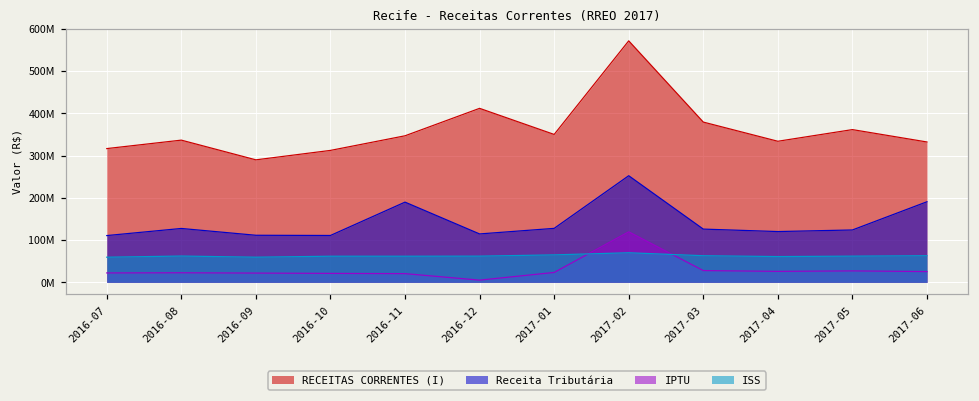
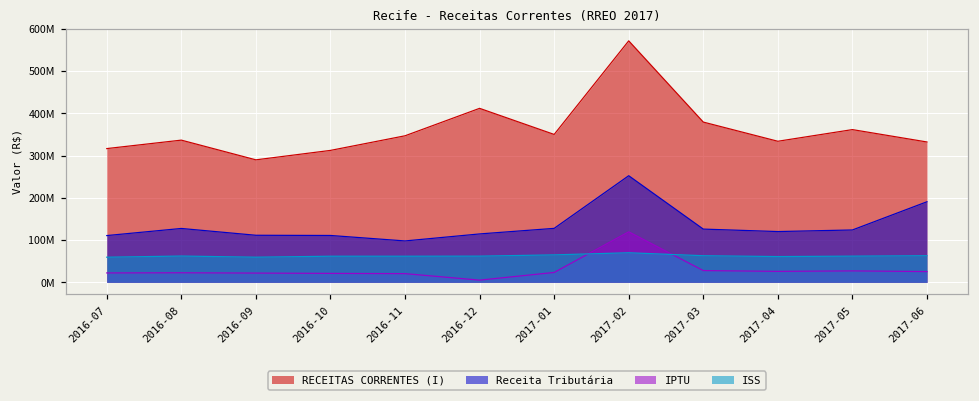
  {
    "RECEITAS CORRENTES (I)": {
      "2016-07": 320000000,
      "2016-08": 340000000,
      "2016-09": 290000000,
      "2016-10": 310000000,
      "2016-11": 350000000,
      "2016-12": 410000000,
      "2017-01": 350000000,
      "2017-02": 570000000,
      "2017-03": 380000000,
      "2017-04": 330000000,
      "2017-05": 360000000,
      "2017-06": 330000000
    },
    "Receita Tributária": {
      "2016-07": 110000000,
      "2016-08": 130000000,
      "2016-09": 110000000,
      "2016-10": 110000000,
-     "2016-11": 190000000,
+     "2016-11": 100000000,
      "2016-12": 110000000,
      "2017-01": 130000000,
      "2017-02": 250000000,
      "2017-03": 130000000,
      "2017-04": 120000000,
      "2017-05": 120000000,
      "2017-06": 190000000
    },
    "IPTU": {
      "2016-07": 20000000,
      "2016-08": 20000000,
      "2016-09": 20000000,
      "2016-10": 20000000,
      "2016-11": 20000000,
      "2016-12": 10000000,
      "2017-01": 20000000,
      "2017-02": 120000000,
      "2017-03": 30000000,
      "2017-04": 30000000,
      "2017-05": 30000000,
      "2017-06": 30000000
    },
    "ISS": {
      "2016-07": 60000000,
      "2016-08": 60000000,
      "2016-09": 60000000,
      "2016-10": 60000000,
      "2016-11": 60000000,
      "2016-12": 60000000,
      "2017-01": 70000000,
      "2017-02": 70000000,
      "2017-03": 60000000,
      "2017-04": 60000000,
      "2017-05": 60000000,
      "2017-06": 60000000
    }
  }
